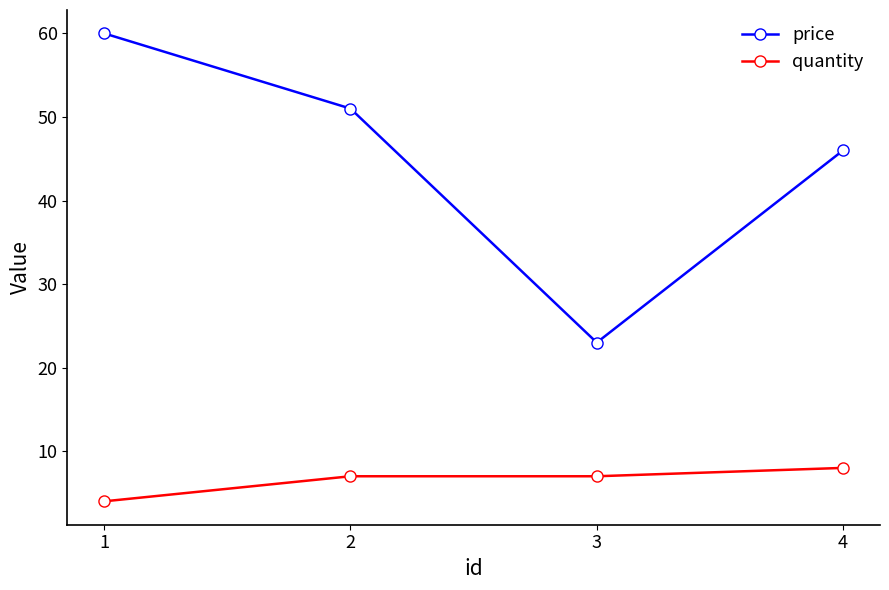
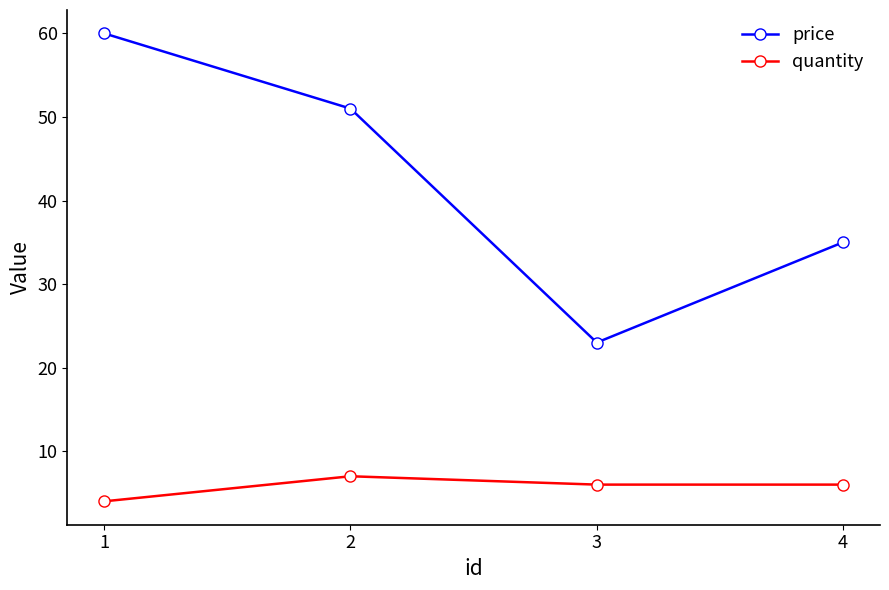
  {
    "price": {
      "1": 60,
      "2": 51,
      "3": 23,
-     "4": 46
+     "4": 35
    },
    "quantity": {
      "1": 4,
      "2": 7,
-     "3": 7,
-     "4": 8
+     "3": 6,
+     "4": 6
    }
  }
